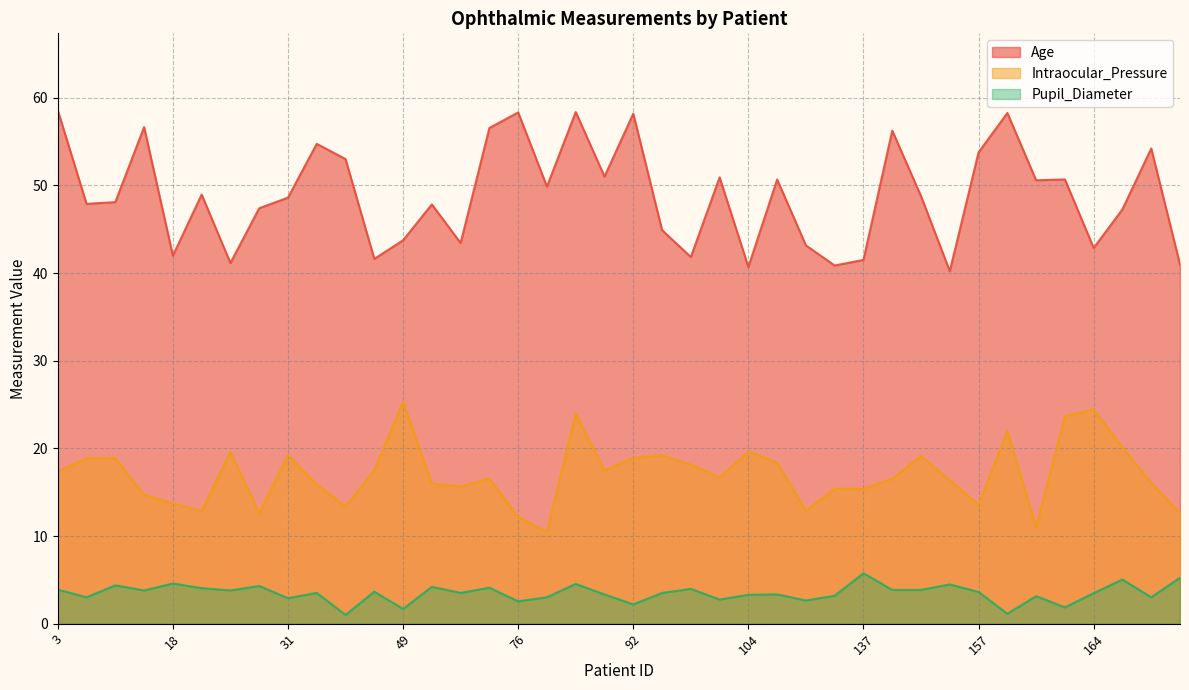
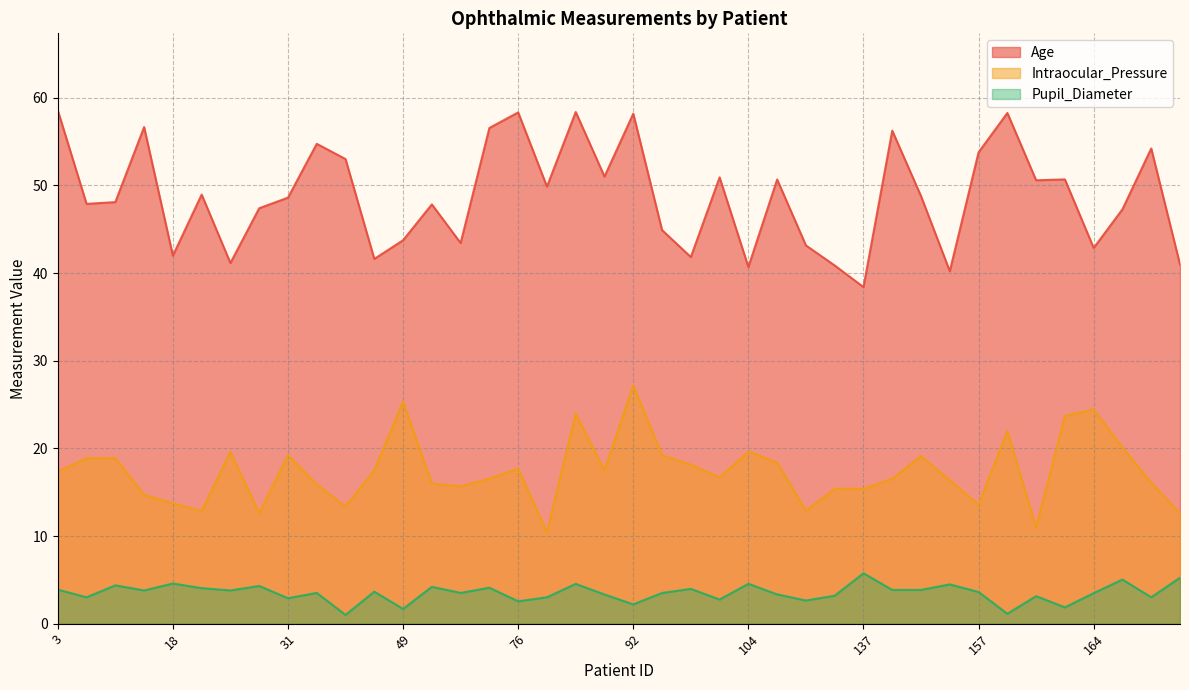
  {
    "Age": {
      "49": 44,
      "76": 58,
      "92": 58,
      "104": 41,
-     "137": 42,
+     "137": 38,
      "157": 54,
      "164": 43
    },
    "Intraocular_Pressure": {
      "49": 25,
-     "76": 12,
-     "92": 19,
+     "76": 18,
+     "92": 27,
      "104": 20,
      "137": 15,
      "157": 14,
      "164": 24
    },
    "Pupil_Diameter": {
      "49": 2,
      "76": 3,
      "92": 2,
-     "104": 3,
+     "104": 5,
      "137": 6,
      "157": 4,
      "164": 3
    }
  }
